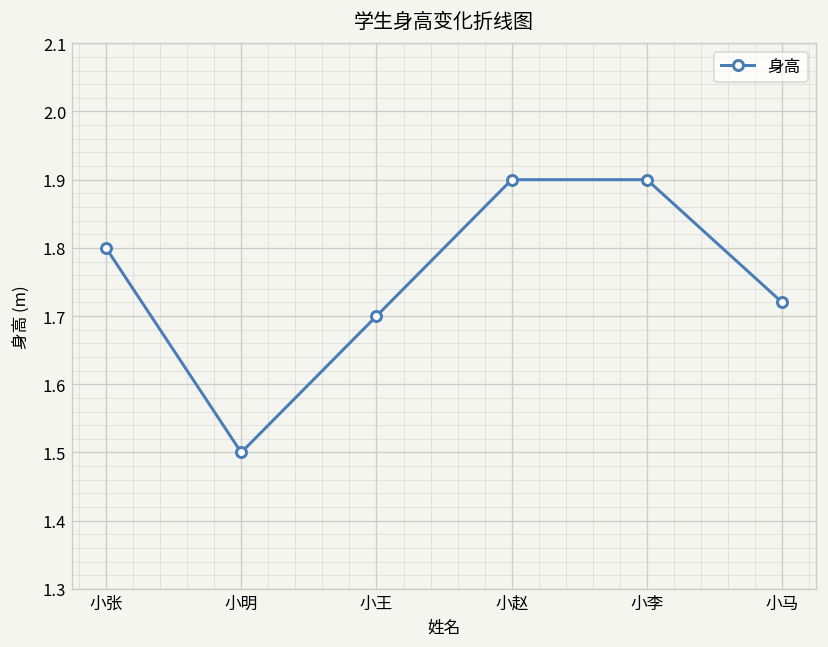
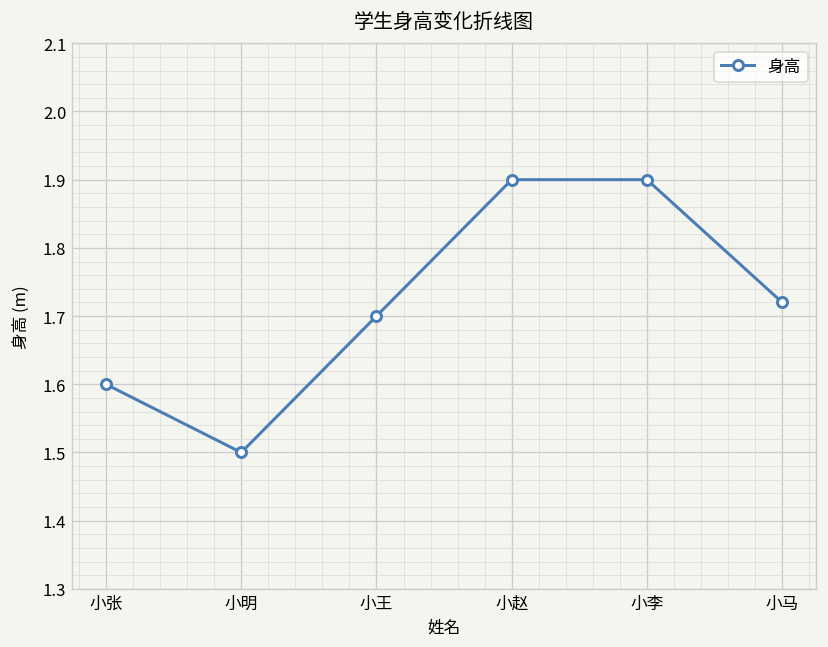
  {
-   "小张": 1.8,
+   "小张": 1.6,
    "小明": 1.5,
    "小王": 1.7,
    "小赵": 1.9,
    "小李": 1.9,
    "小马": 1.72
  }
